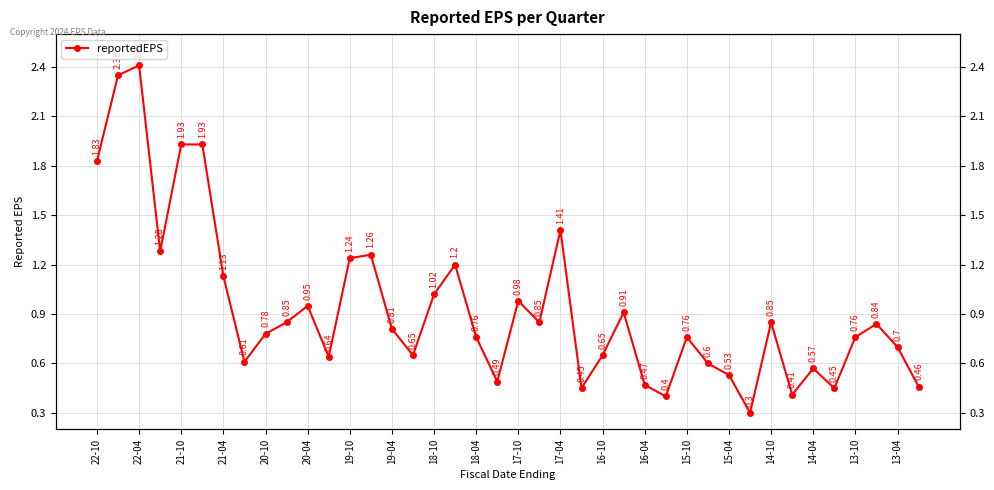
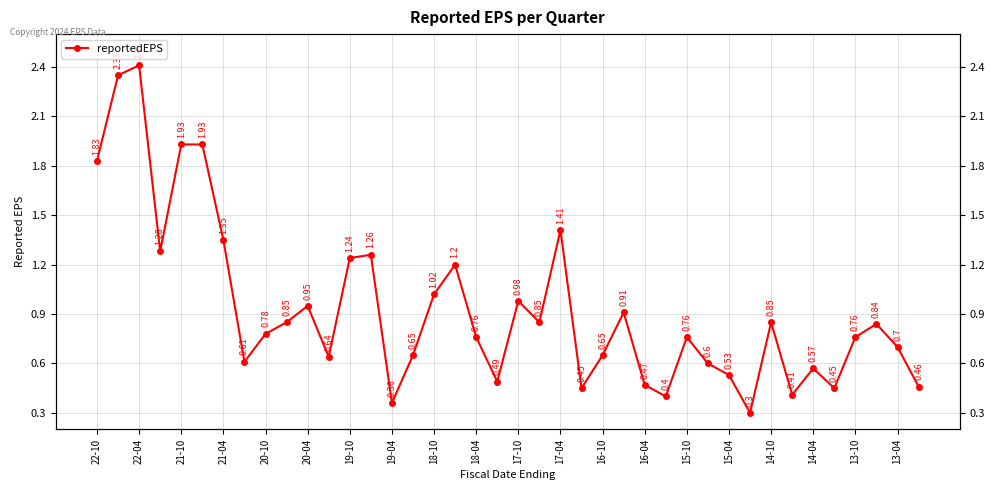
  {
    "22-10": 1.83,
    "21-10": 1.93,
-   "21-04": 1.13,
+   "21-04": 1.35,
    "20-10": 0.78,
    "20-04": 0.95,
    "19-10": 1.24,
-   "19-04": 0.81,
+   "19-04": 0.36,
    "18-10": 1.02,
    "18-04": 0.76,
    "17-10": 0.98,
    "17-04": 1.41,
    "16-10": 0.65,
    "16-04": 0.47,
    "15-10": 0.76,
    "15-04": 0.53,
    "14-10": 0.85,
    "14-04": 0.57,
    "13-10": 0.76,
    "13-04": 0.7
  }
